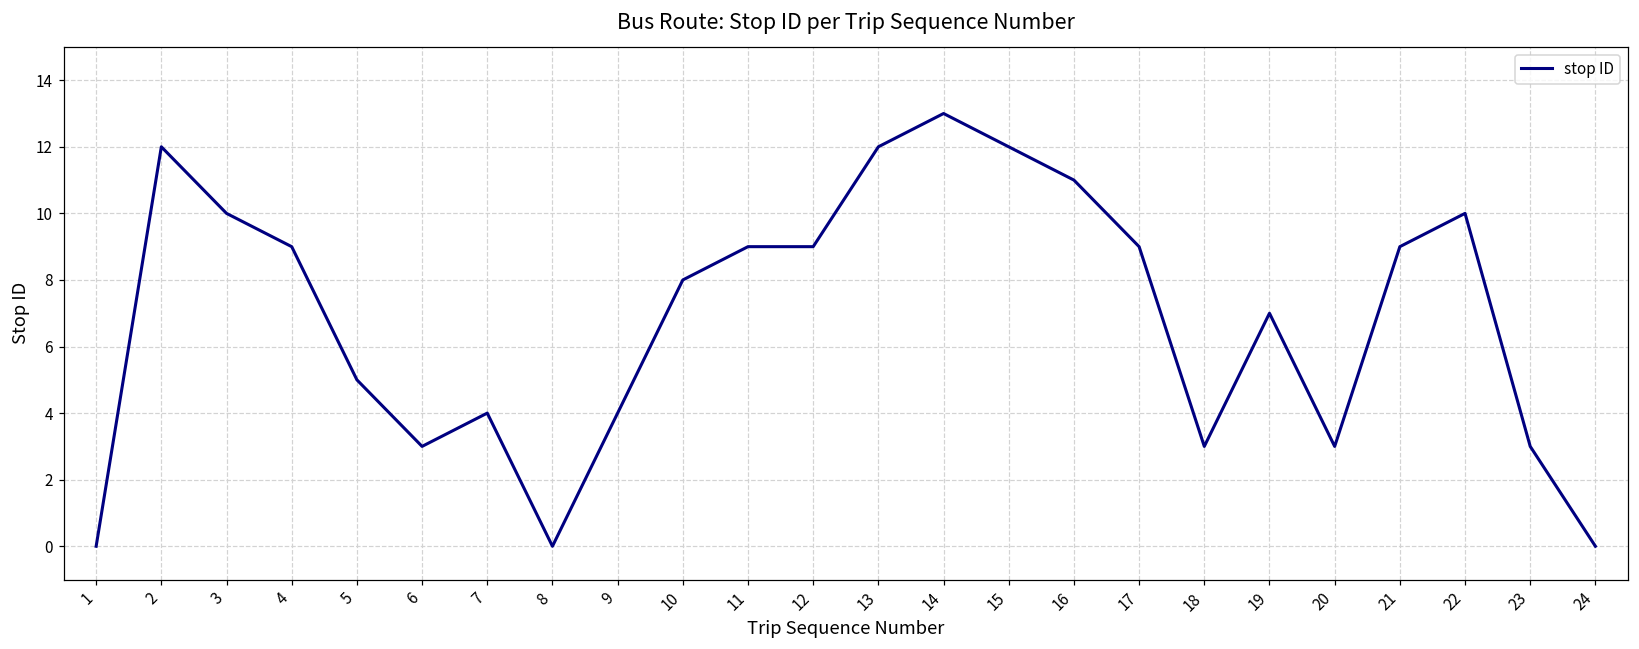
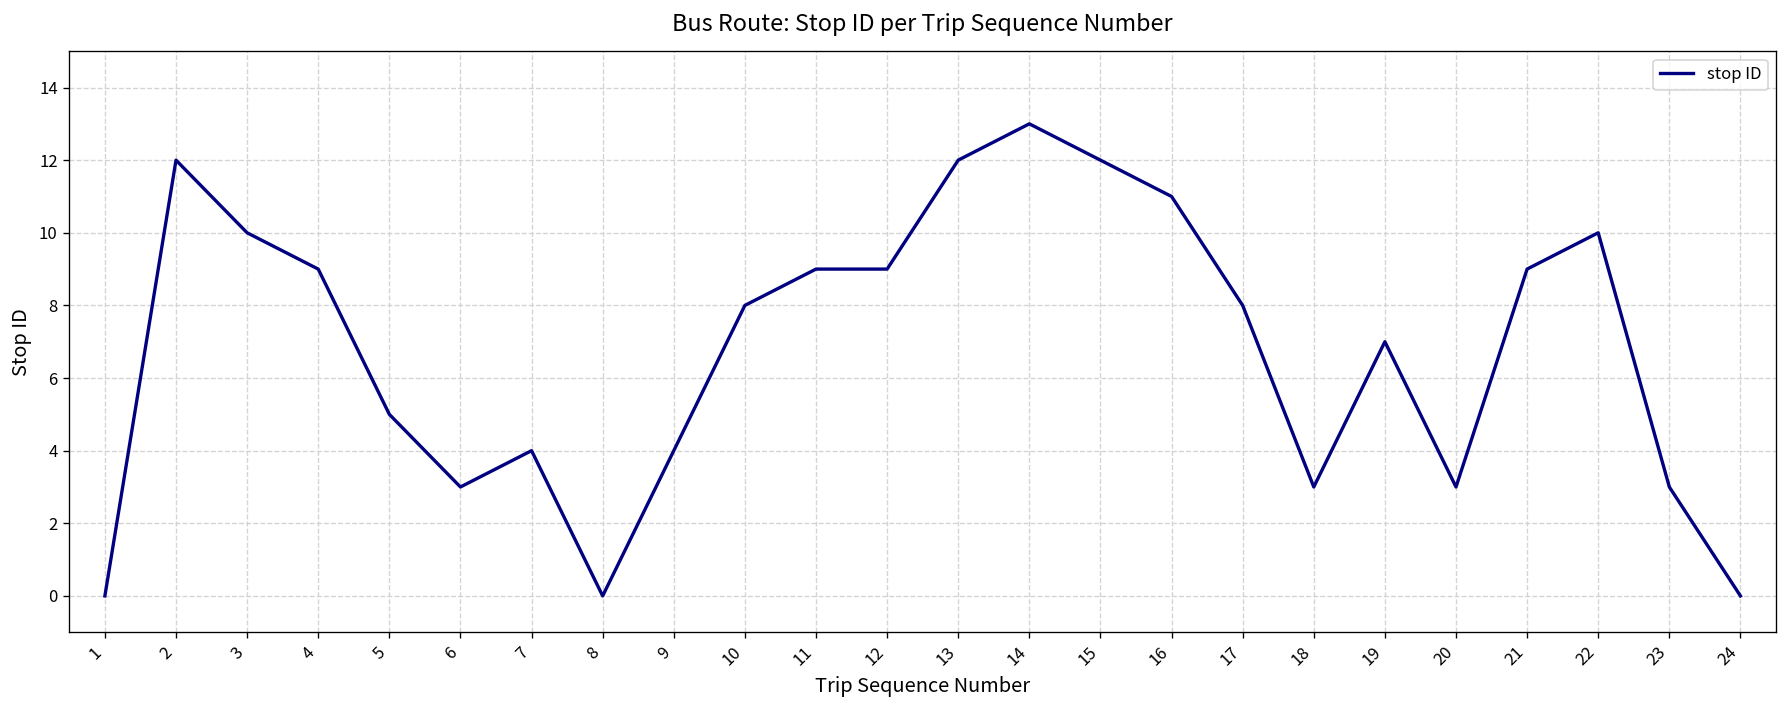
  {
    "1": 0,
    "2": 12,
    "3": 10,
    "4": 9,
    "5": 5,
    "6": 3,
    "7": 4,
    "8": 0,
    "9": 4,
    "10": 8,
    "11": 9,
    "12": 9,
    "13": 12,
    "14": 13,
    "15": 12,
    "16": 11,
-   "17": 9,
+   "17": 8,
    "18": 3,
    "19": 7,
    "20": 3,
    "21": 9,
    "22": 10,
    "23": 3,
    "24": 0
  }
